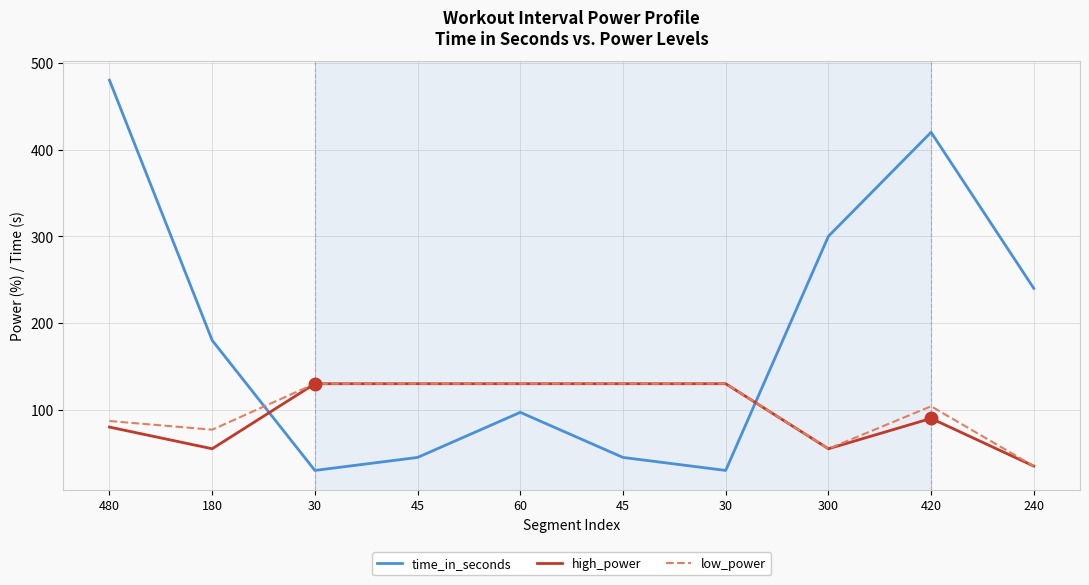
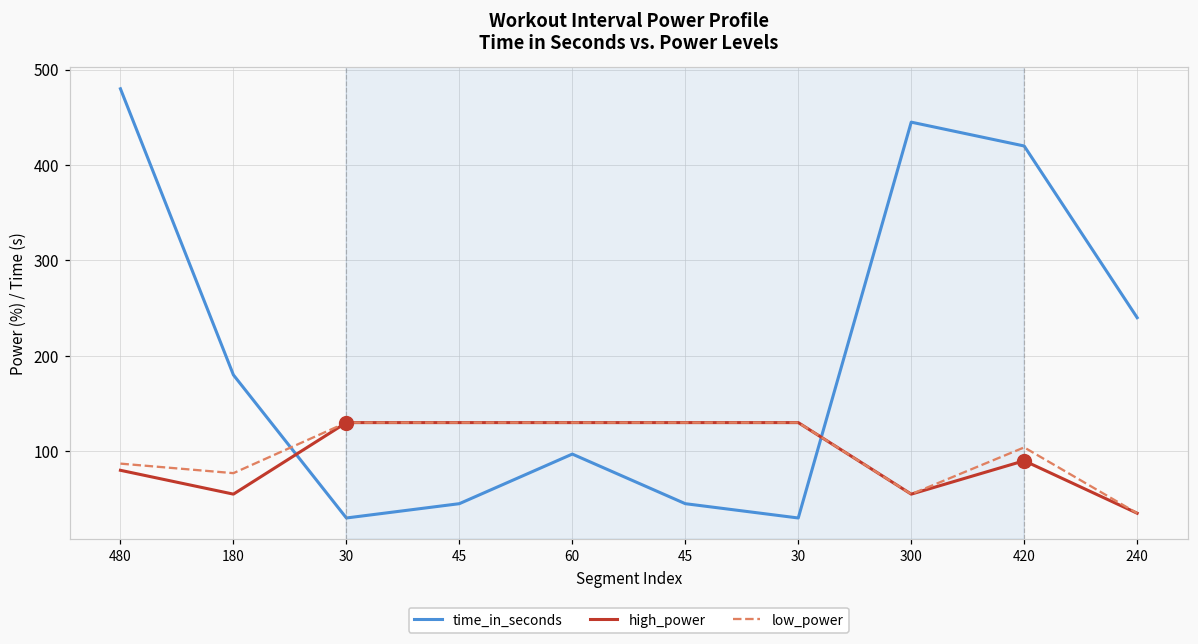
  {
    "time_in_seconds": {
      "480": 480,
      "180": 180,
      "60": 100,
-     "300": 300,
+     "300": 450,
      "420": 420,
      "240": 240
    },
    "low_power": {
      "480": 90,
      "180": 80,
      "420": 100
    }
  }
